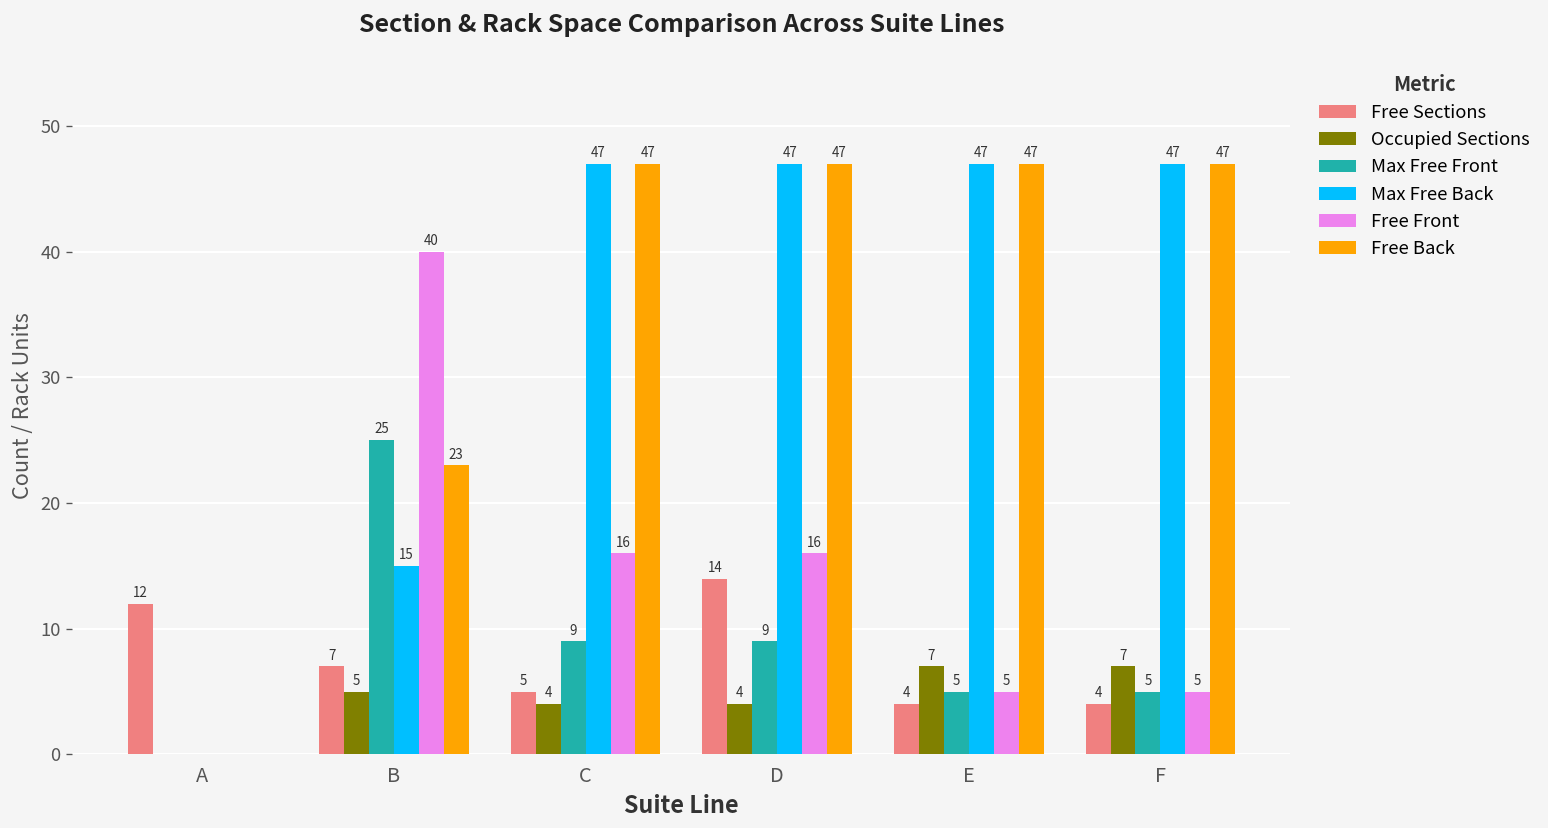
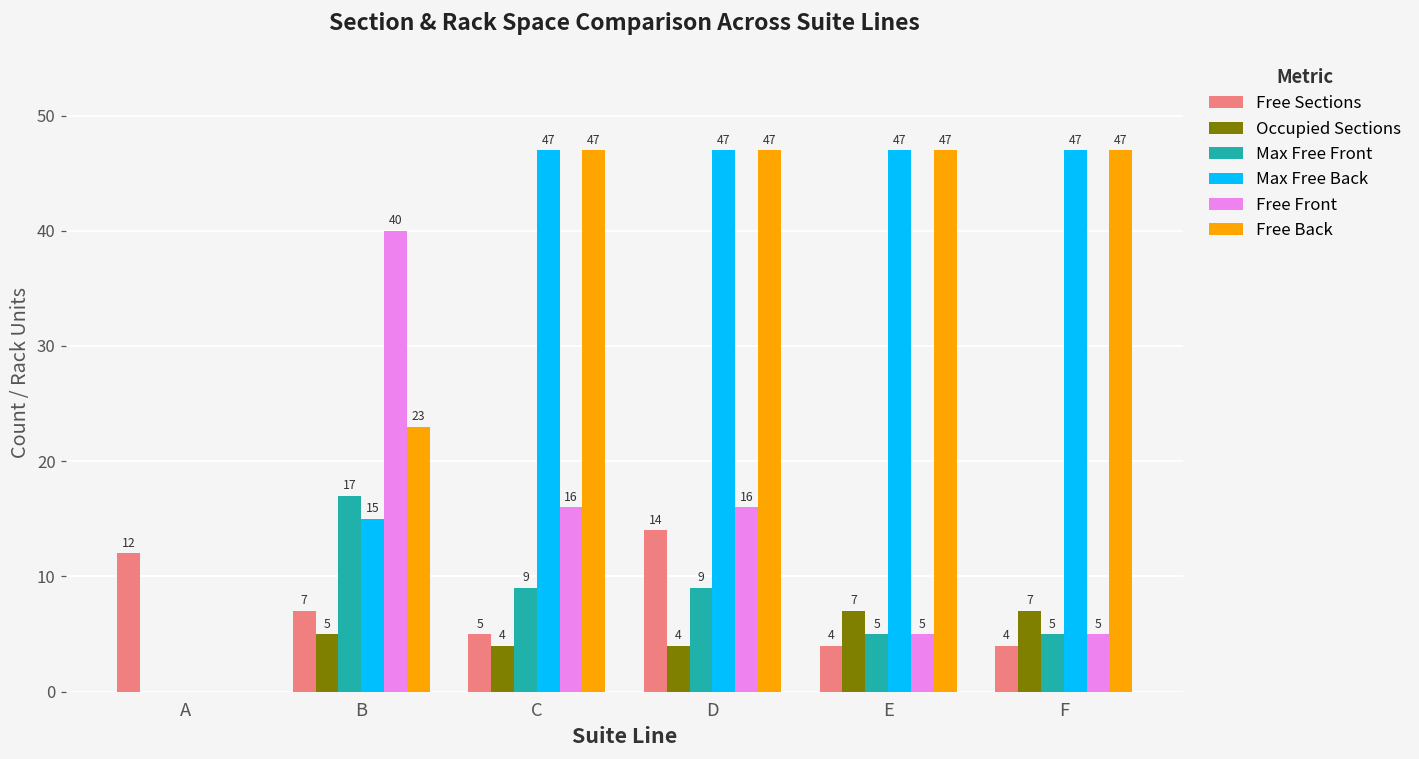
  {
    "Free Sections": {
      "A": 12,
      "B": 7,
      "C": 5,
      "D": 14,
      "E": 4,
      "F": 4
    },
    "Occupied Sections": {
      "B": 5,
      "C": 4,
      "D": 4,
      "E": 7,
      "F": 7
    },
    "Max Free Front": {
-     "B": 25,
+     "B": 17,
      "C": 9,
      "D": 9,
      "E": 5,
      "F": 5
    },
    "Max Free Back": {
      "B": 15,
      "C": 47,
      "D": 47,
      "E": 47,
      "F": 47
    },
    "Free Front": {
      "B": 40,
      "C": 16,
      "D": 16,
      "E": 5,
      "F": 5
    },
    "Free Back": {
      "B": 23,
      "C": 47,
      "D": 47,
      "E": 47,
      "F": 47
    }
  }
